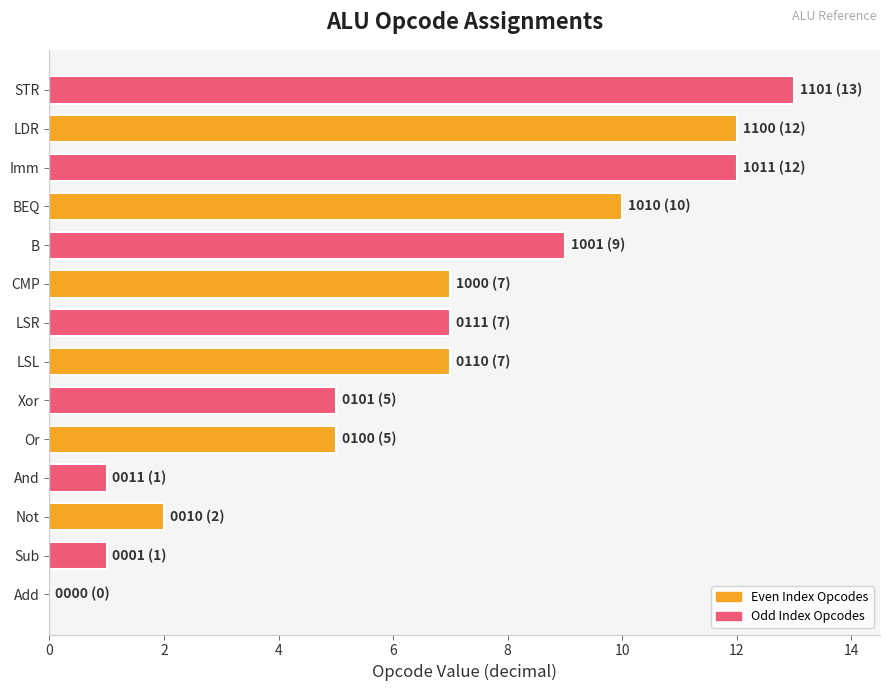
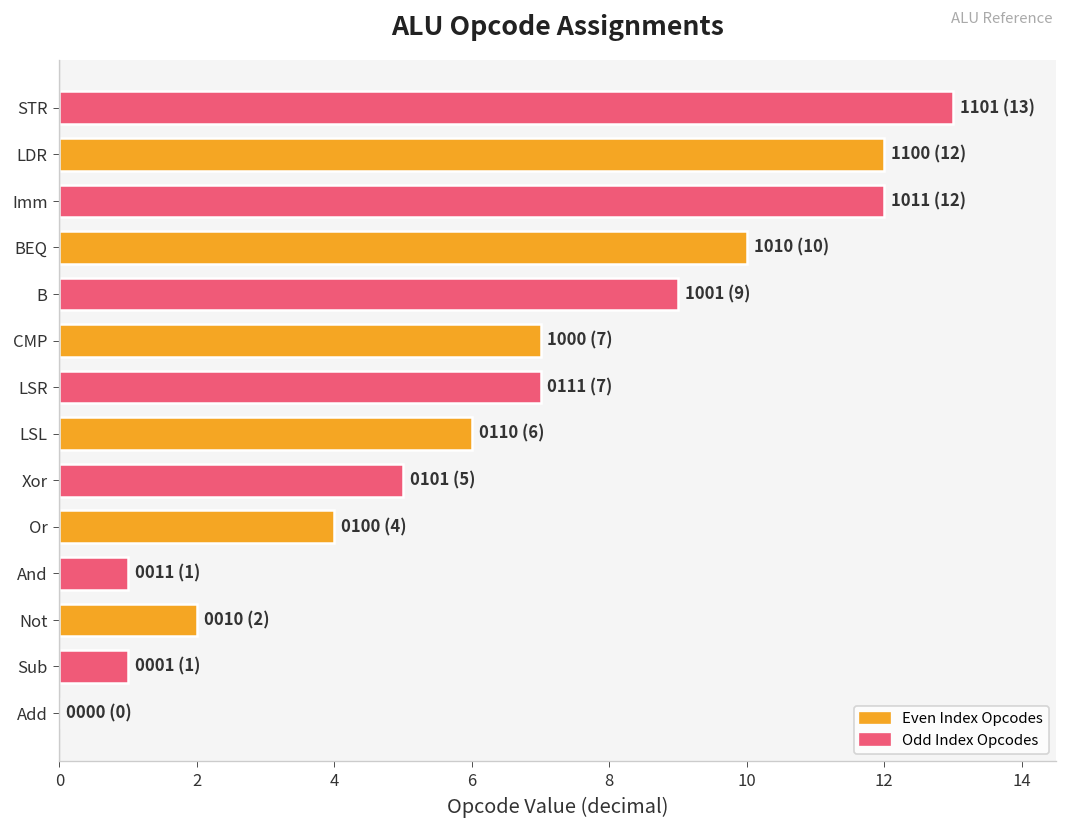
  {
    "STR": "(13)",
    "LDR": "(12)",
    "Imm": "(12)",
    "BEQ": "(10)",
    "B": "(9)",
    "CMP": "(7)",
    "LSR": "(7)",
-   "LSL": "(7)",
+   "LSL": "(6)",
    "Xor": "(5)",
-   "Or": "(5)",
+   "Or": "(4)",
    "And": "(1)",
    "Not": "(2)",
    "Sub": "0001",
    "Add": "0000"
  }
